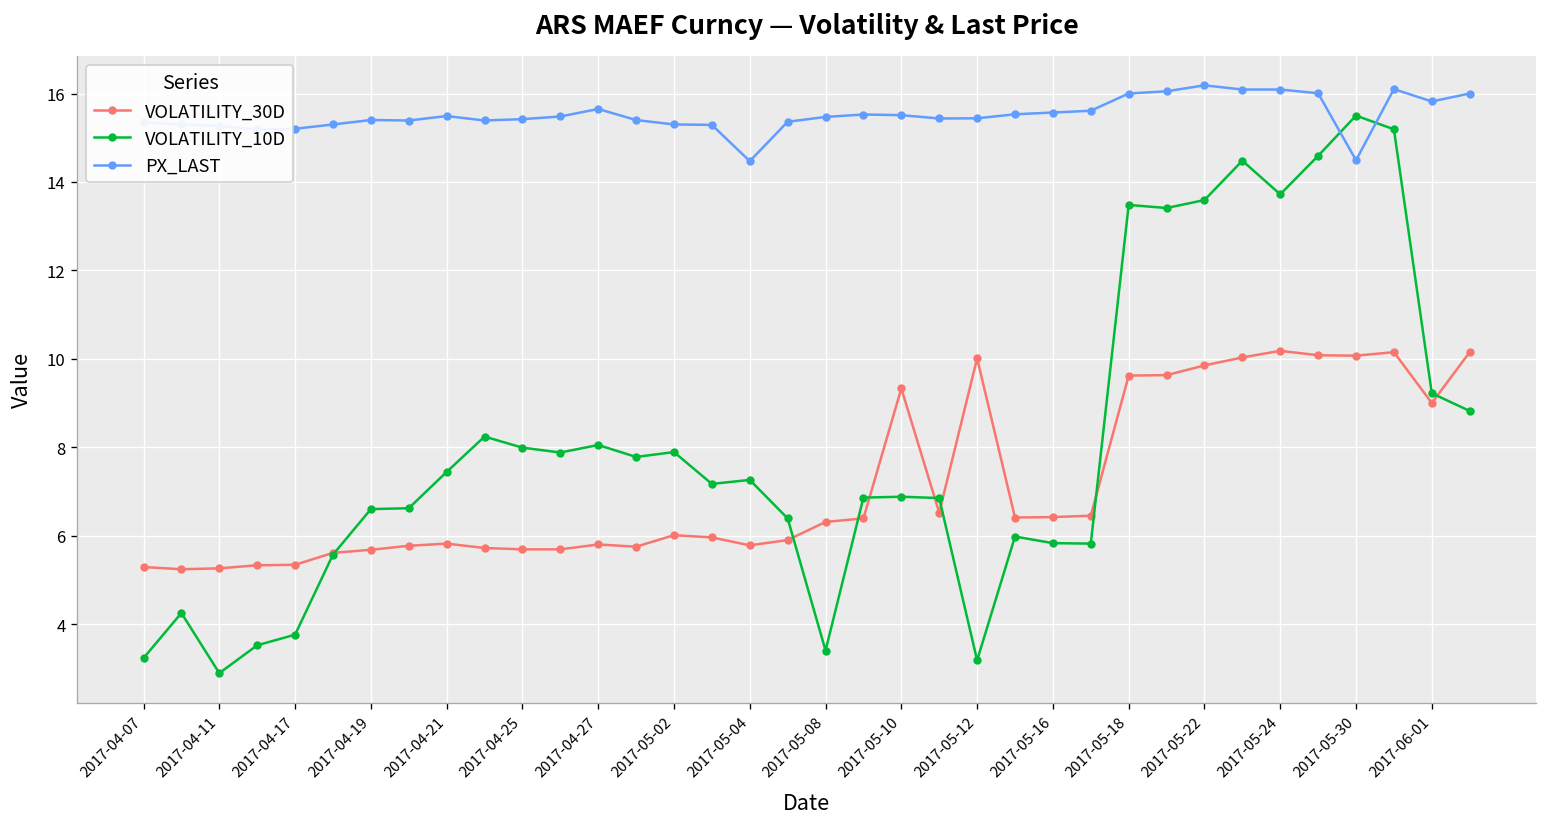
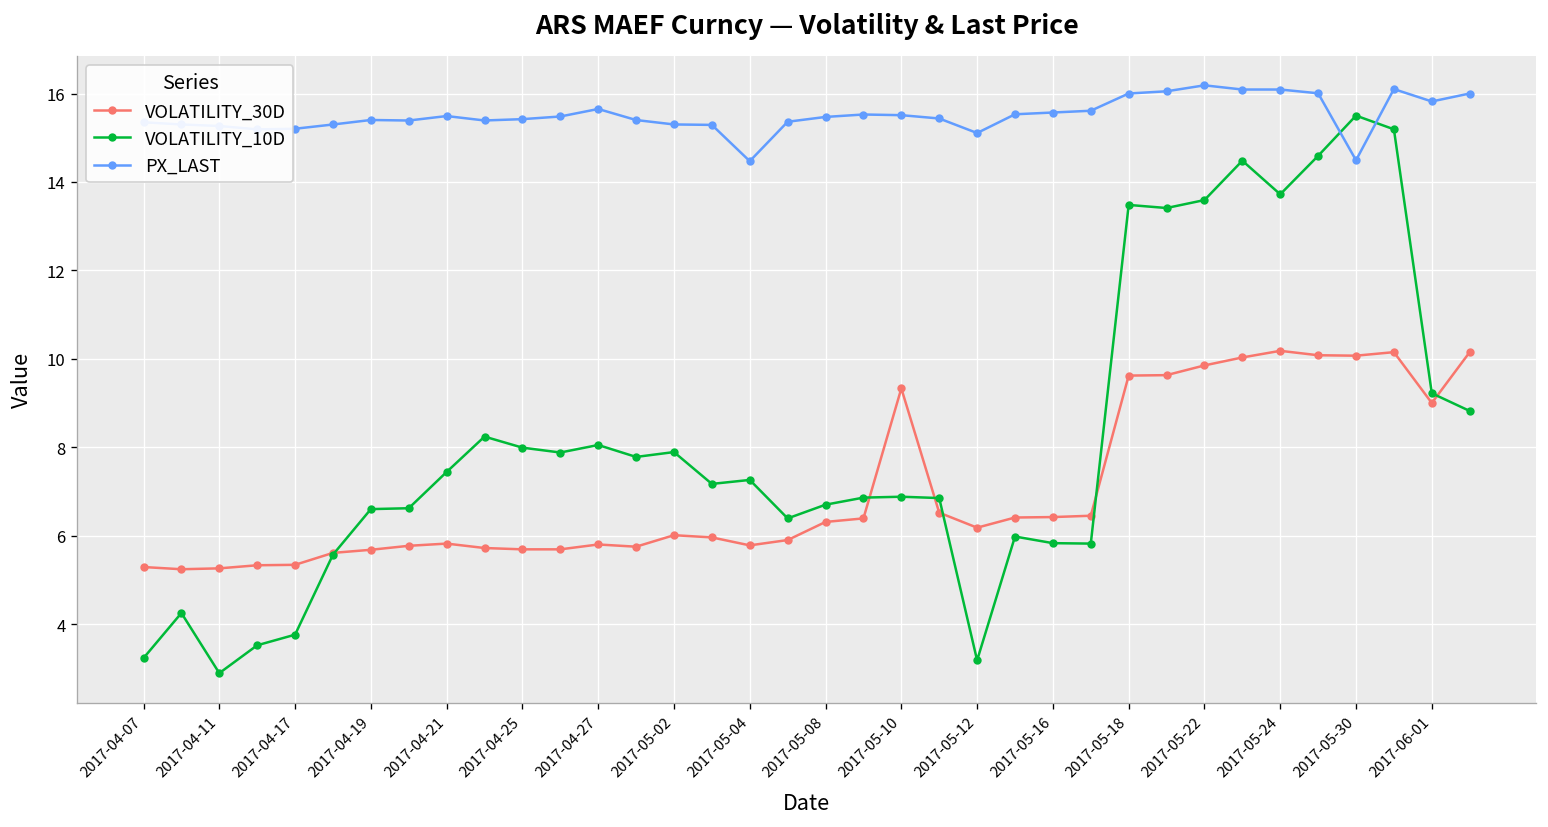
  {
    "VOLATILITY_30D": {
      "2017-04-07": 5.3,
      "2017-04-11": 5.3,
      "2017-04-17": 5.3,
      "2017-04-19": 5.7,
      "2017-04-21": 5.8,
      "2017-04-25": 5.7,
      "2017-04-27": 5.8,
      "2017-05-02": 6.0,
      "2017-05-04": 5.8,
      "2017-05-08": 6.3,
      "2017-05-10": 9.3,
-     "2017-05-12": 10.0,
+     "2017-05-12": 6.2,
      "2017-05-16": 6.4,
      "2017-05-18": 9.6,
      "2017-05-22": 9.9,
      "2017-05-24": 10.2,
      "2017-05-30": 10.1,
      "2017-06-01": 9.0
    },
    "VOLATILITY_10D": {
      "2017-04-07": 3.2,
      "2017-04-11": 2.9,
      "2017-04-17": 3.8,
      "2017-04-19": 6.6,
      "2017-04-21": 7.4,
      "2017-04-25": 8.0,
      "2017-04-27": 8.1,
      "2017-05-02": 7.9,
      "2017-05-04": 7.3,
-     "2017-05-08": 3.4,
+     "2017-05-08": 6.7,
      "2017-05-10": 6.9,
      "2017-05-12": 3.2,
      "2017-05-16": 5.8,
      "2017-05-18": 13.5,
      "2017-05-22": 13.6,
      "2017-05-24": 13.7,
      "2017-05-30": 15.5,
      "2017-06-01": 9.2
    },
    "PX_LAST": {
      "2017-04-17": 15.2,
      "2017-04-19": 15.4,
      "2017-04-21": 15.5,
      "2017-04-25": 15.4,
      "2017-04-27": 15.7,
      "2017-05-02": 15.3,
      "2017-05-04": 14.5,
      "2017-05-08": 15.5,
      "2017-05-10": 15.5,
-     "2017-05-12": 15.4,
+     "2017-05-12": 15.1,
      "2017-05-16": 15.6,
      "2017-05-18": 16.0,
      "2017-05-22": 16.2,
      "2017-05-24": 16.1,
      "2017-05-30": 14.5,
      "2017-06-01": 15.8
    }
  }
